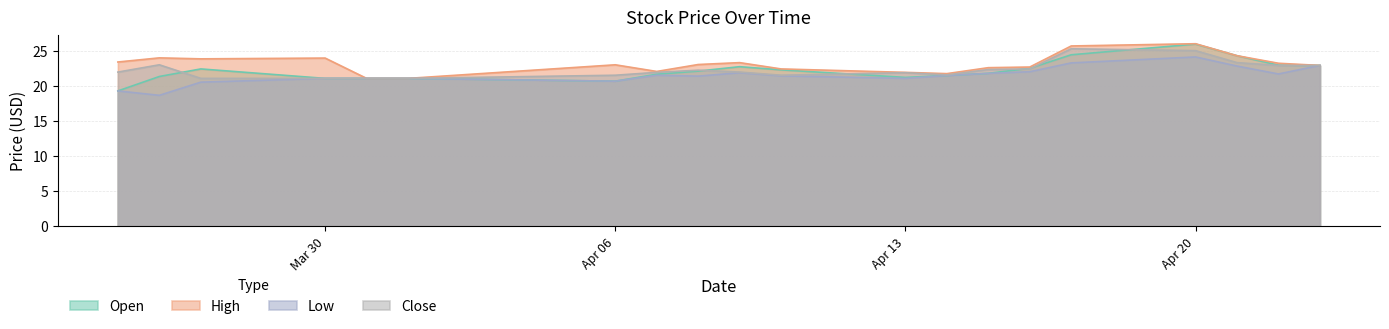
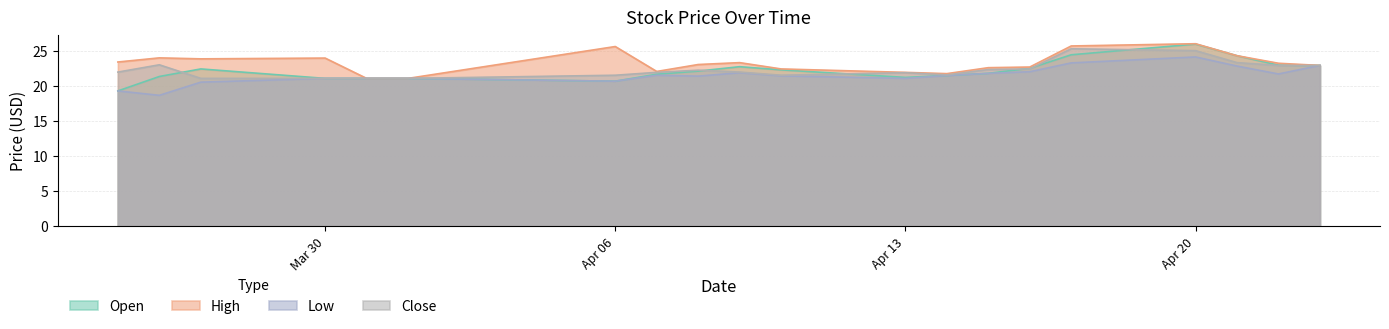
  {
    "High": {
      "Mar 30": 24,
-     "Apr 06": 23
+     "Apr 06": 26
    }
  }
